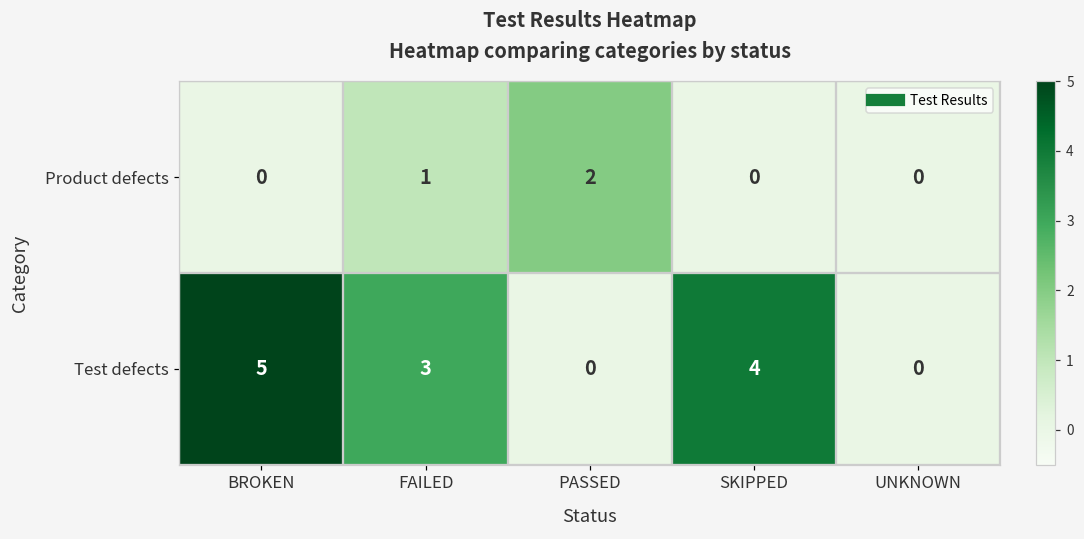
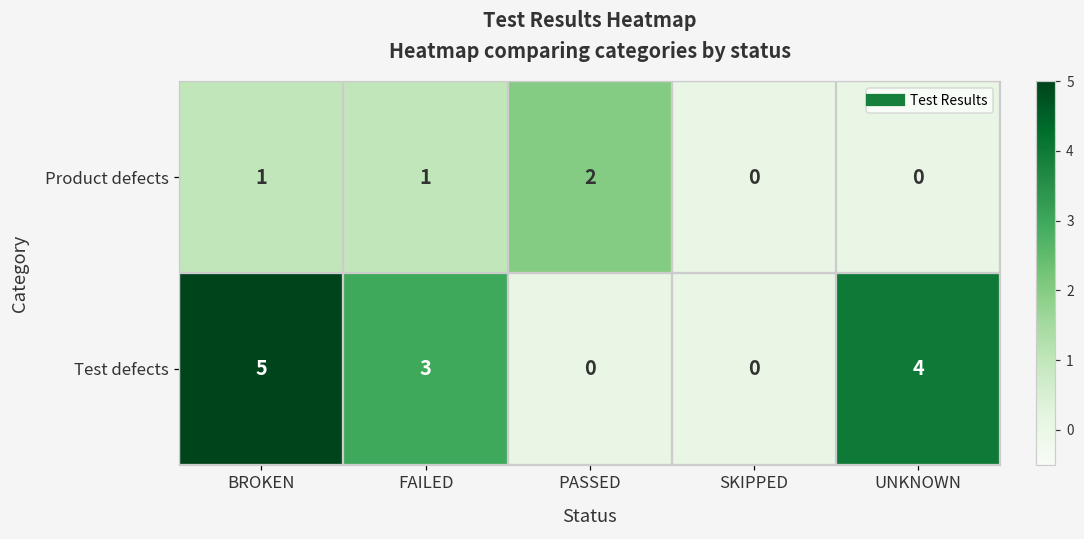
  {
    "Product defects": {
-     "BROKEN": 0,
+     "BROKEN": 1,
      "FAILED": 1,
      "PASSED": 2,
      "SKIPPED": 0,
      "UNKNOWN": 0
    },
    "Test defects": {
      "BROKEN": 5,
      "FAILED": 3,
      "PASSED": 0,
-     "SKIPPED": 4,
-     "UNKNOWN": 0
+     "SKIPPED": 0,
+     "UNKNOWN": 4
    }
  }
